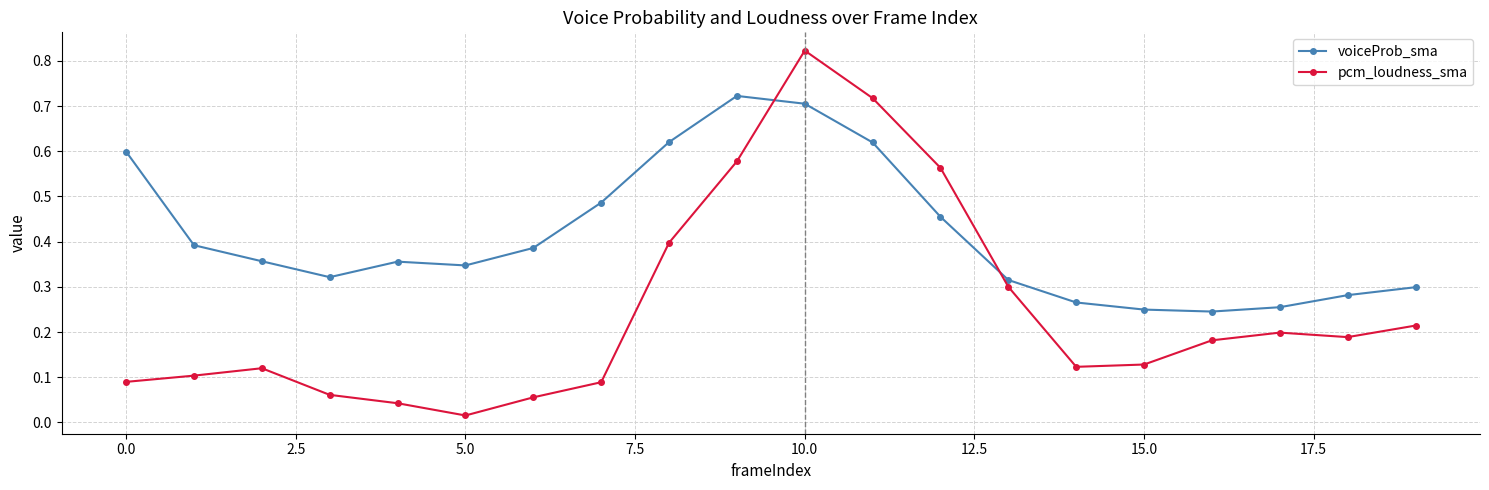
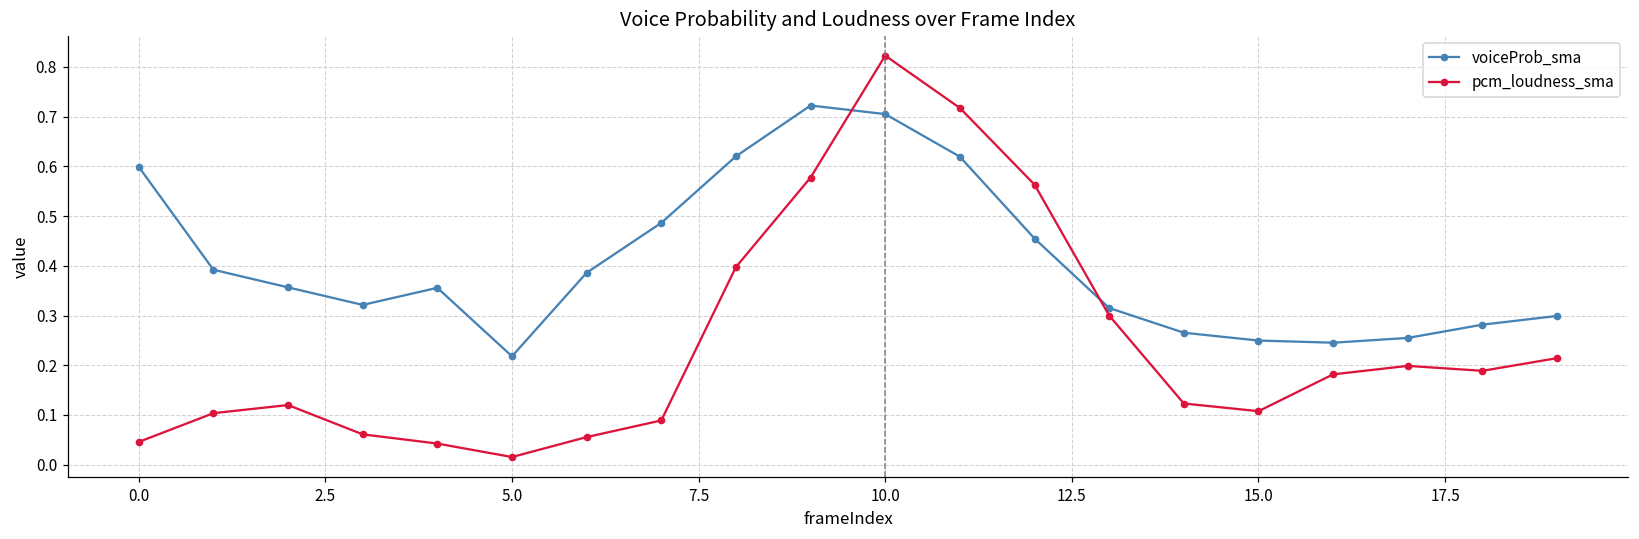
  {
    "voiceProb_sma": {
      "0.0": 0.60,
-     "5.0": 0.35,
+     "5.0": 0.22,
      "10.0": 0.71,
      "15.0": 0.25
    },
    "pcm_loudness_sma": {
-     "0.0": 0.09,
+     "0.0": 0.05,
      "5.0": 0.02,
      "10.0": 0.82,
-     "15.0": 0.13
+     "15.0": 0.11
    }
  }
